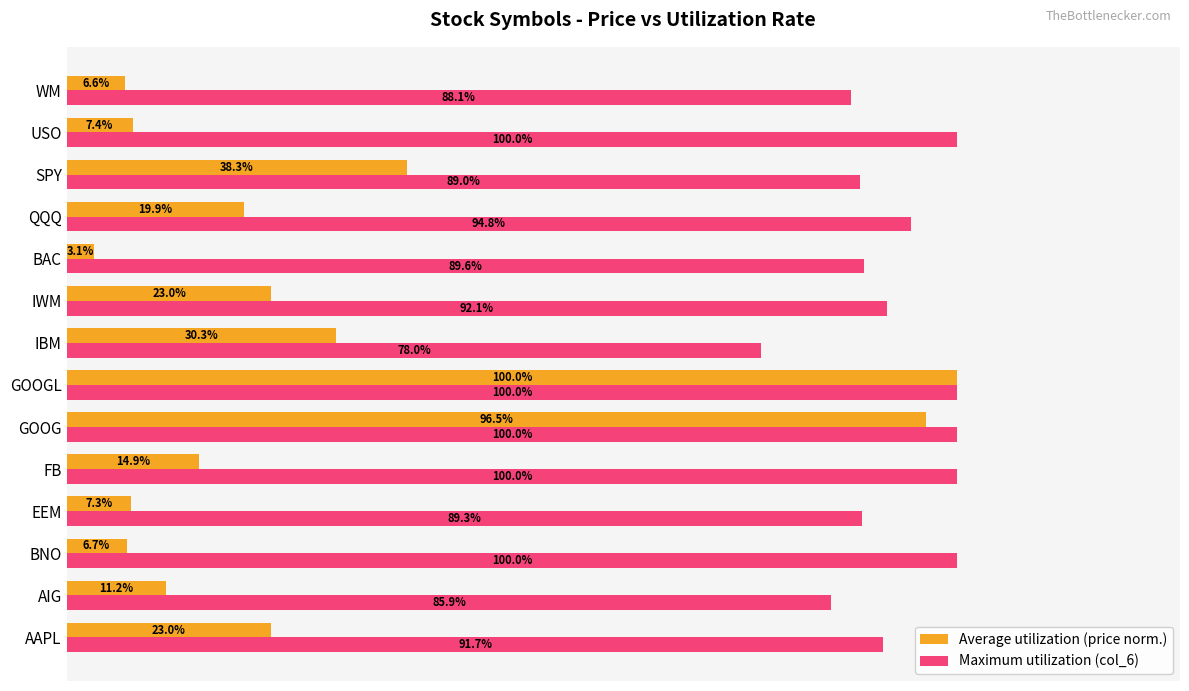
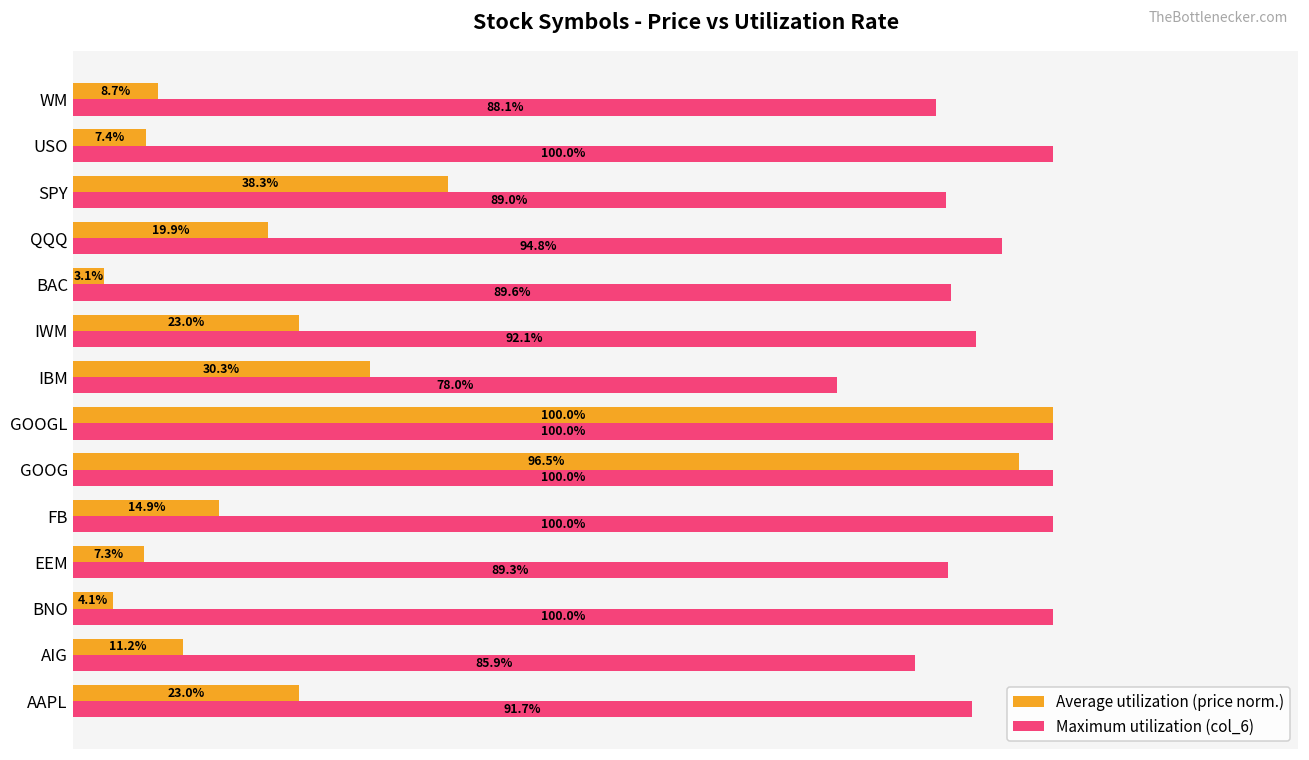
  {
    "Average utilization (price norm.)": {
-     "WM": "6.6%",
+     "WM": "8.7%",
      "USO": "7.4%",
      "SPY": "38.3%",
      "QQQ": "19.9%",
      "BAC": "3.1%",
      "IWM": "23.0%",
      "IBM": "30.3%",
      "GOOGL": "100.0%",
      "GOOG": "96.5%",
      "FB": "14.9%",
      "EEM": "7.3%",
-     "BNO": "6.7%",
+     "BNO": "4.1%",
      "AIG": "11.2%",
      "AAPL": "23.0%"
    },
    "Maximum utilization (col_6)": {
      "WM": "88.1%",
      "USO": "100.0%",
      "SPY": "89.0%",
      "QQQ": "94.8%",
      "BAC": "89.6%",
      "IWM": "92.1%",
      "IBM": "78.0%",
      "GOOGL": "100.0%",
      "GOOG": "100.0%",
      "FB": "100.0%",
      "EEM": "89.3%",
      "BNO": "100.0%",
      "AIG": "85.9%",
      "AAPL": "91.7%"
    }
  }
